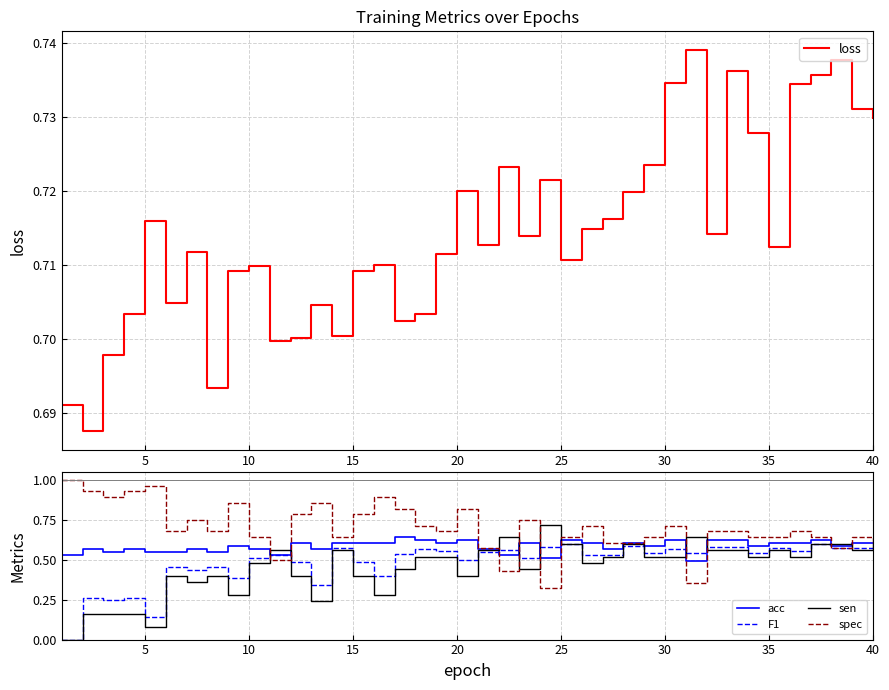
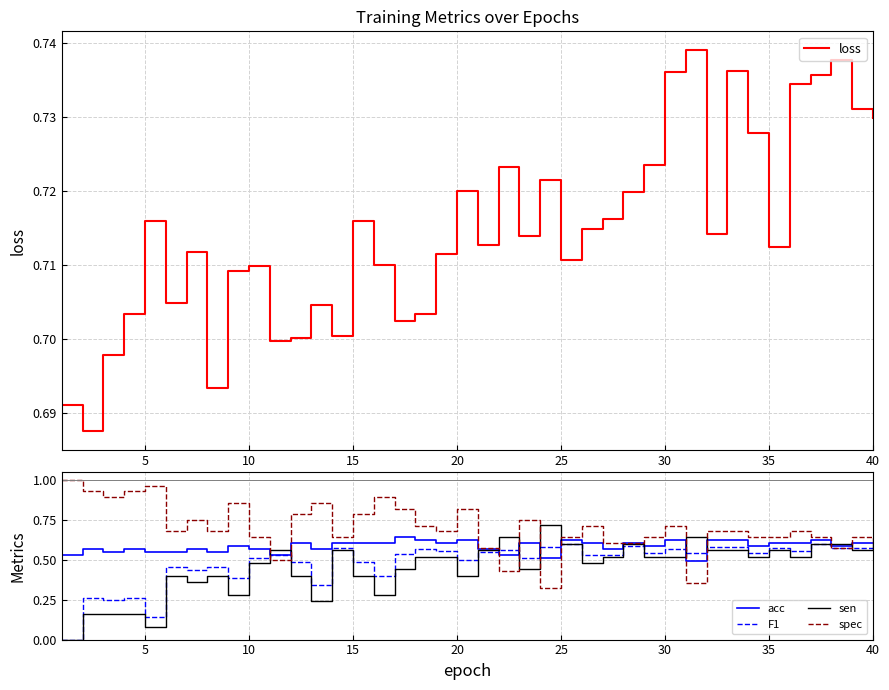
  {
    "Training Metrics over Epochs": {
      "5": 0.716,
      "10": 0.710,
-     "15": 0.709,
+     "15": 0.716,
      "20": 0.720,
      "25": 0.711,
-     "30": 0.735,
+     "30": 0.736,
      "35": 0.712,
      "40": 0.730
    }
  }
